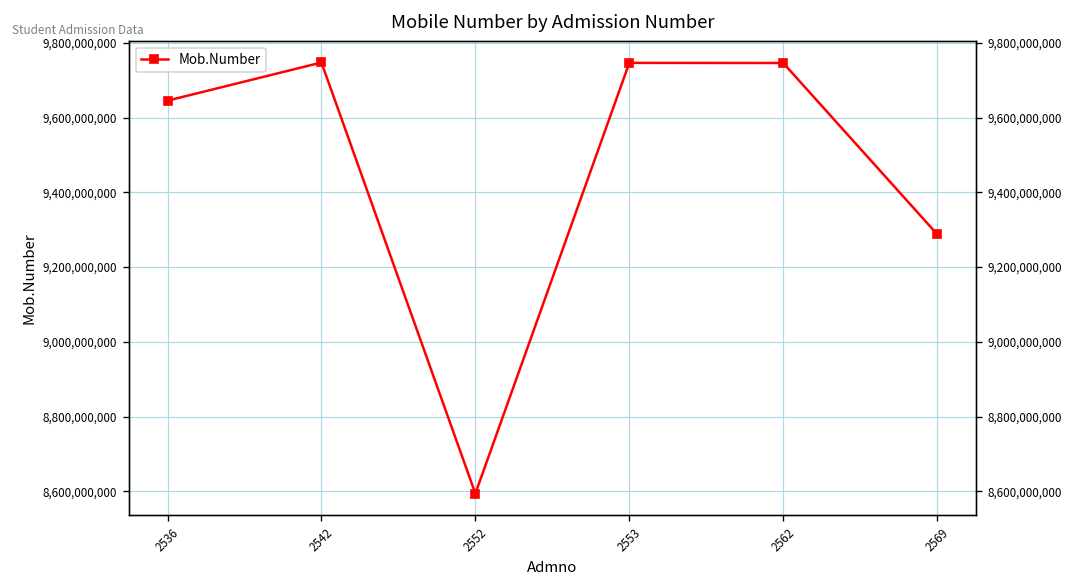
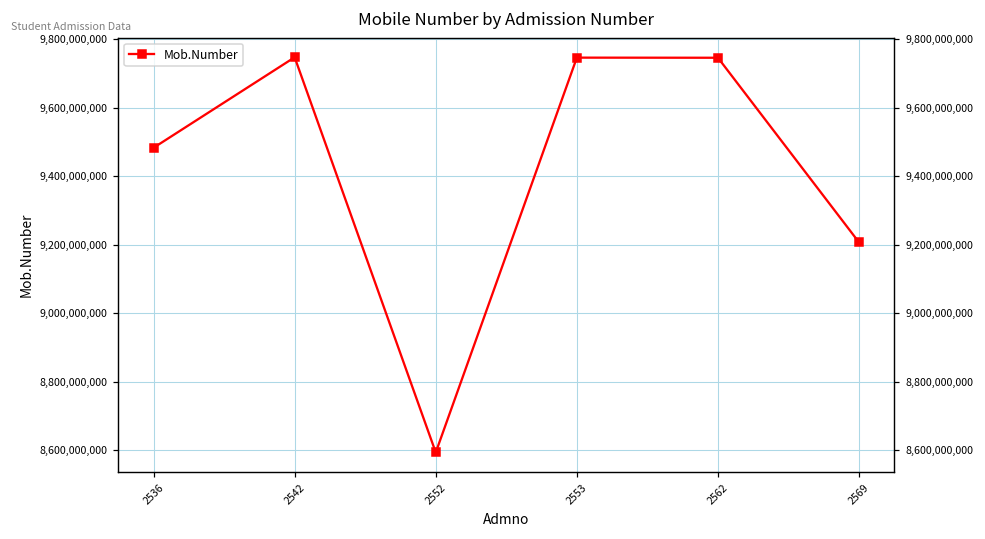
  {
-   "2536": "9,650,000,000",
+   "2536": "9,480,000,000",
    "2542": "9,750,000,000",
    "2552": "8,590,000,000",
    "2553": "9,750,000,000",
    "2562": "9,750,000,000",
-   "2569": "9,290,000,000"
+   "2569": "9,210,000,000"
  }
